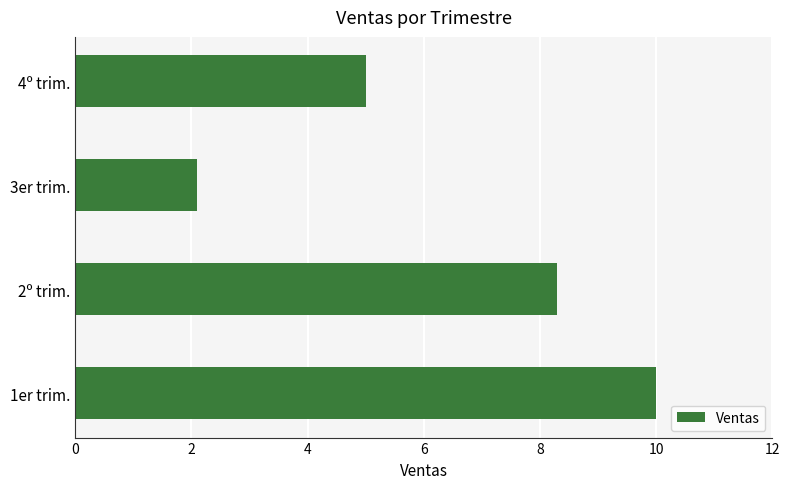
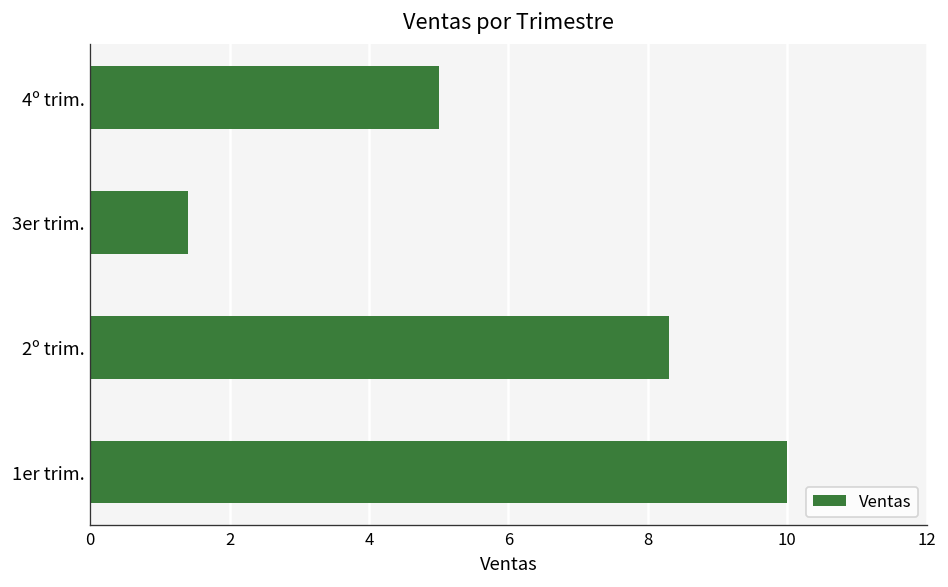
  {
    "4º trim.": 5.0,
-   "3er trim.": 2.1,
+   "3er trim.": 1.4,
    "2º trim.": 8.3,
    "1er trim.": 10.0
  }
